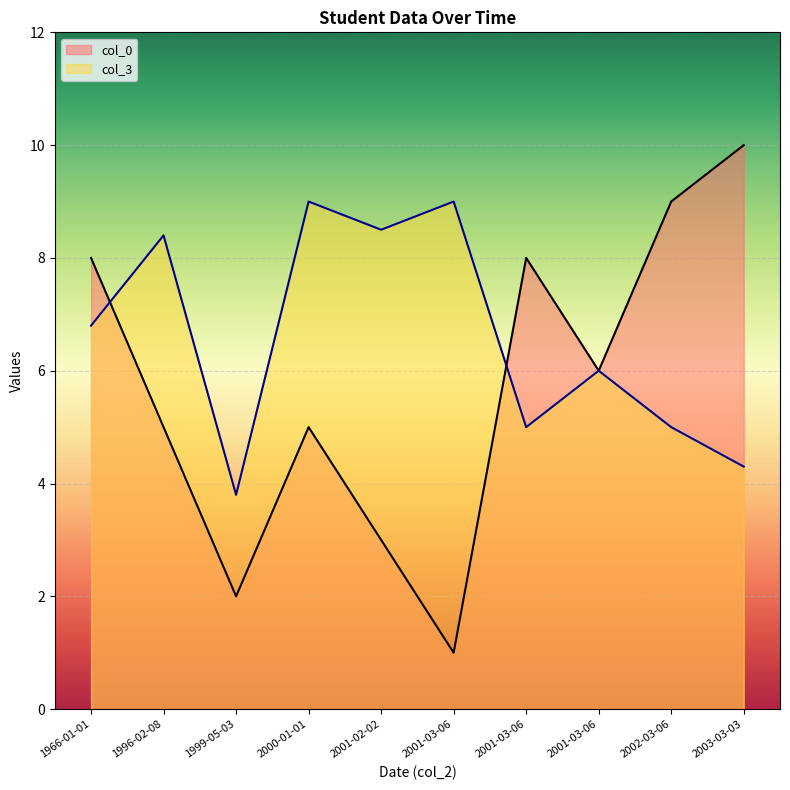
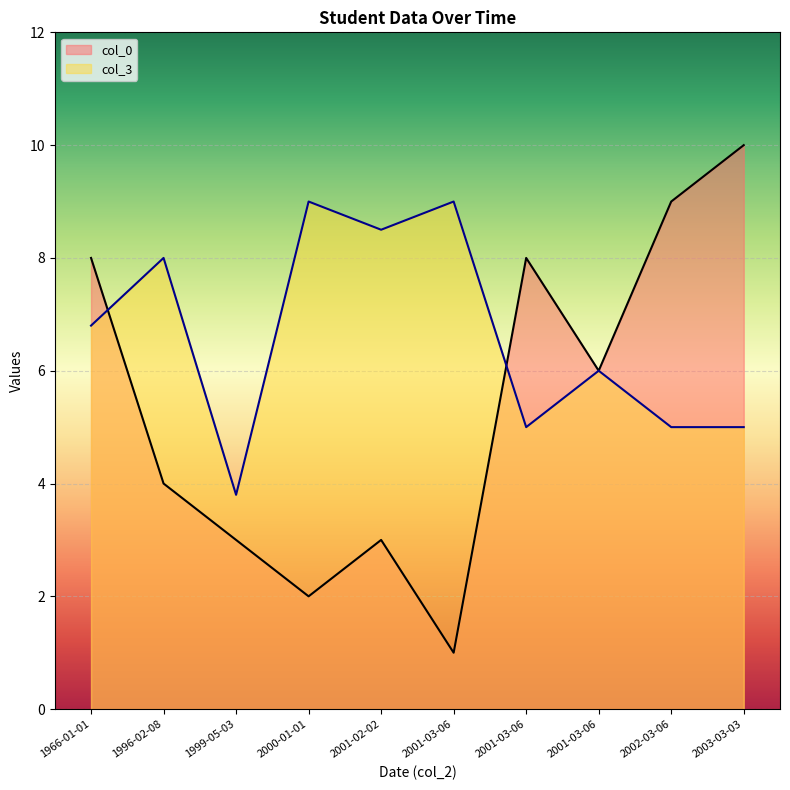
  {
    "col_0": {
      "1966-01-01": 8,
-     "1996-02-08": 5,
-     "1999-05-03": 2,
-     "2000-01-01": 5,
+     "1996-02-08": 4,
+     "1999-05-03": 3,
+     "2000-01-01": 2,
      "2001-02-02": 3,
      "2002-03-06": 9,
      "2003-03-03": 10
    },
    "col_3": {
      "1966-01-01": 6.8,
-     "1996-02-08": 8.4,
+     "1996-02-08": 8.0,
      "1999-05-03": 3.8,
      "2000-01-01": 9.0,
      "2001-02-02": 8.5,
      "2002-03-06": 5.0,
-     "2003-03-03": 4.3
+     "2003-03-03": 5.0
    }
  }
